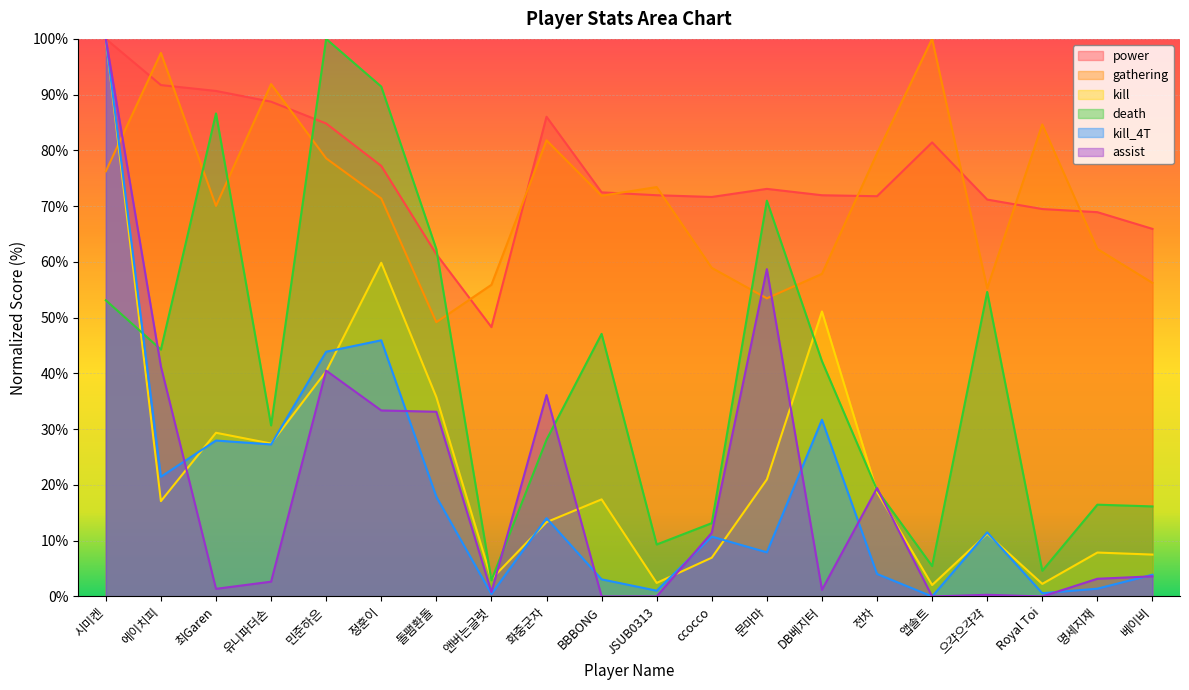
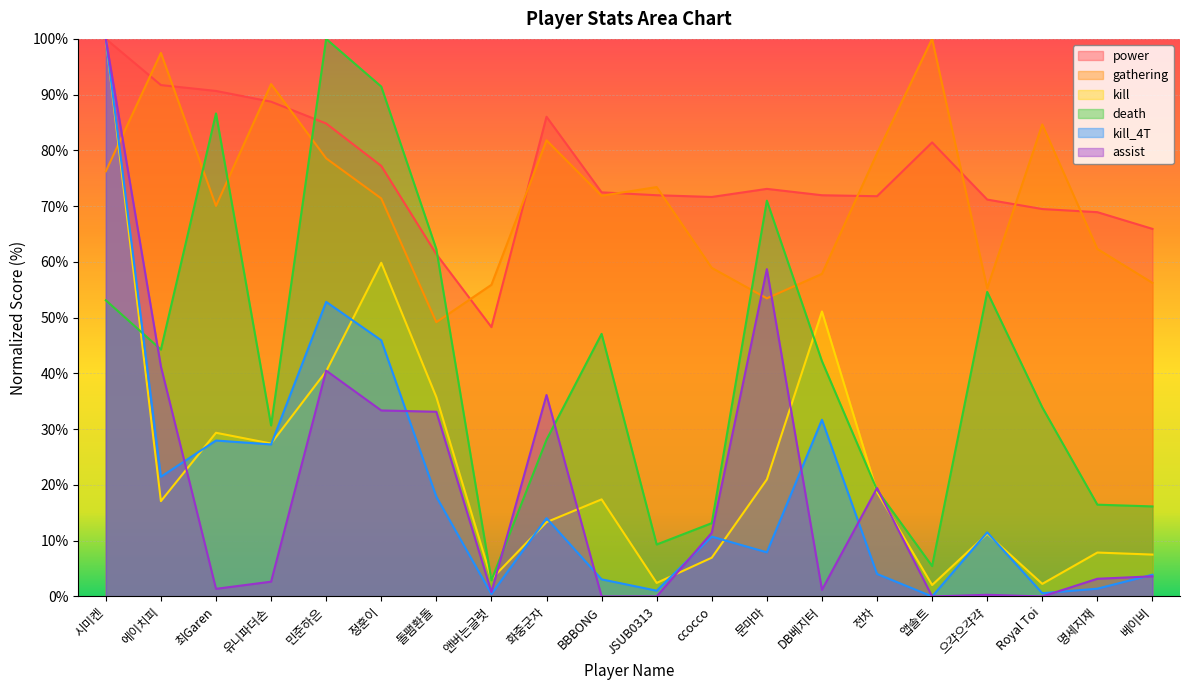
  {
    "death": {
      "시미켄": "53%",
      "에이치피": "44%",
      "최Garen": "87%",
      "유니파더손": "31%",
      "민준하은": "100%",
      "정훈이": "91%",
      "돌팸환돌": "62%",
      "화중군자": "28%",
      "BBBONG": "47%",
      "JSUB0313": "9%",
      "ccocco": "13%",
      "문마마": "71%",
      "DB베지터": "42%",
      "앱솔트": "5%",
      "으갹으갹갹": "55%",
-     "Royal Toi": "5%",
+     "Royal Toi": "34%",
      "명세지재": "16%",
      "베이비": "16%"
    },
    "kill_4T": {
      "에이치피": "21%",
      "최Garen": "28%",
-     "민준하은": "44%",
+     "민준하은": "53%",
      "정훈이": "46%",
      "돌팸환돌": "18%",
      "화중군자": "14%",
      "BBBONG": "3%",
      "JSUB0313": "1%",
      "ccocco": "11%",
      "문마마": "8%",
      "DB베지터": "32%",
      "전차": "4%",
      "Royal Toi": "1%",
      "명세지재": "1%"
    },
    "assist": {
      "에이치피": "41%",
      "최Garen": "1%",
      "유니파더손": "3%",
      "정훈이": "33%",
      "돌팸환돌": "33%",
      "화중군자": "36%",
      "BBBONG": "0%",
      "JSUB0313": "0%",
      "ccocco": "11%",
      "문마마": "59%",
      "DB베지터": "1%",
      "으갹으갹갹": "0%",
      "Royal Toi": "0%",
      "명세지재": "3%"
    }
  }
